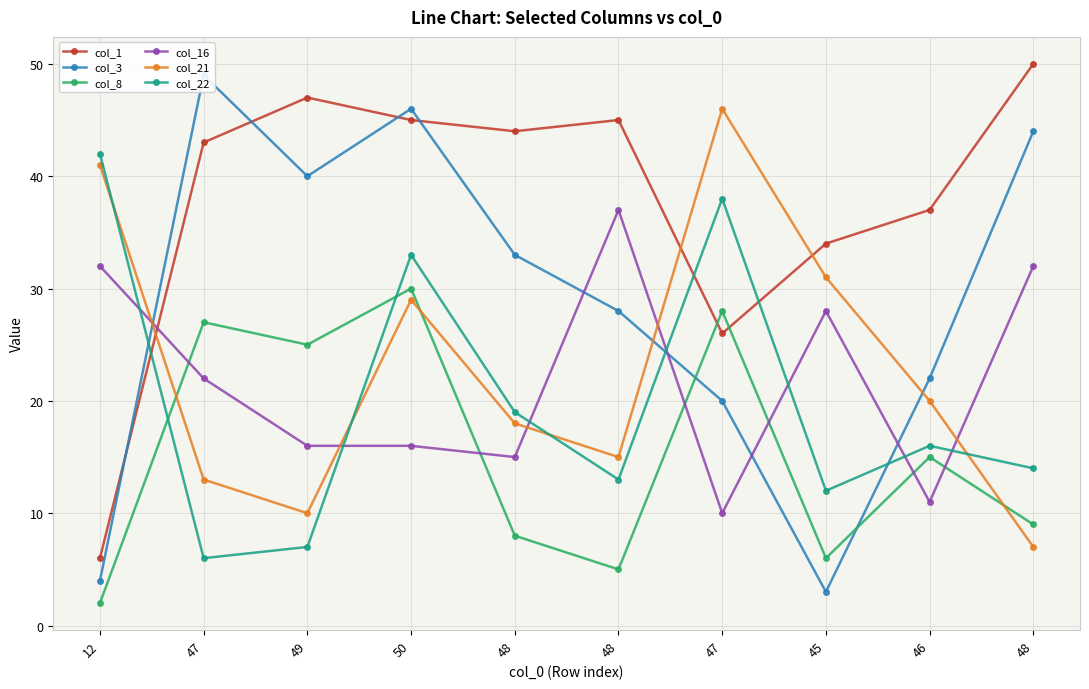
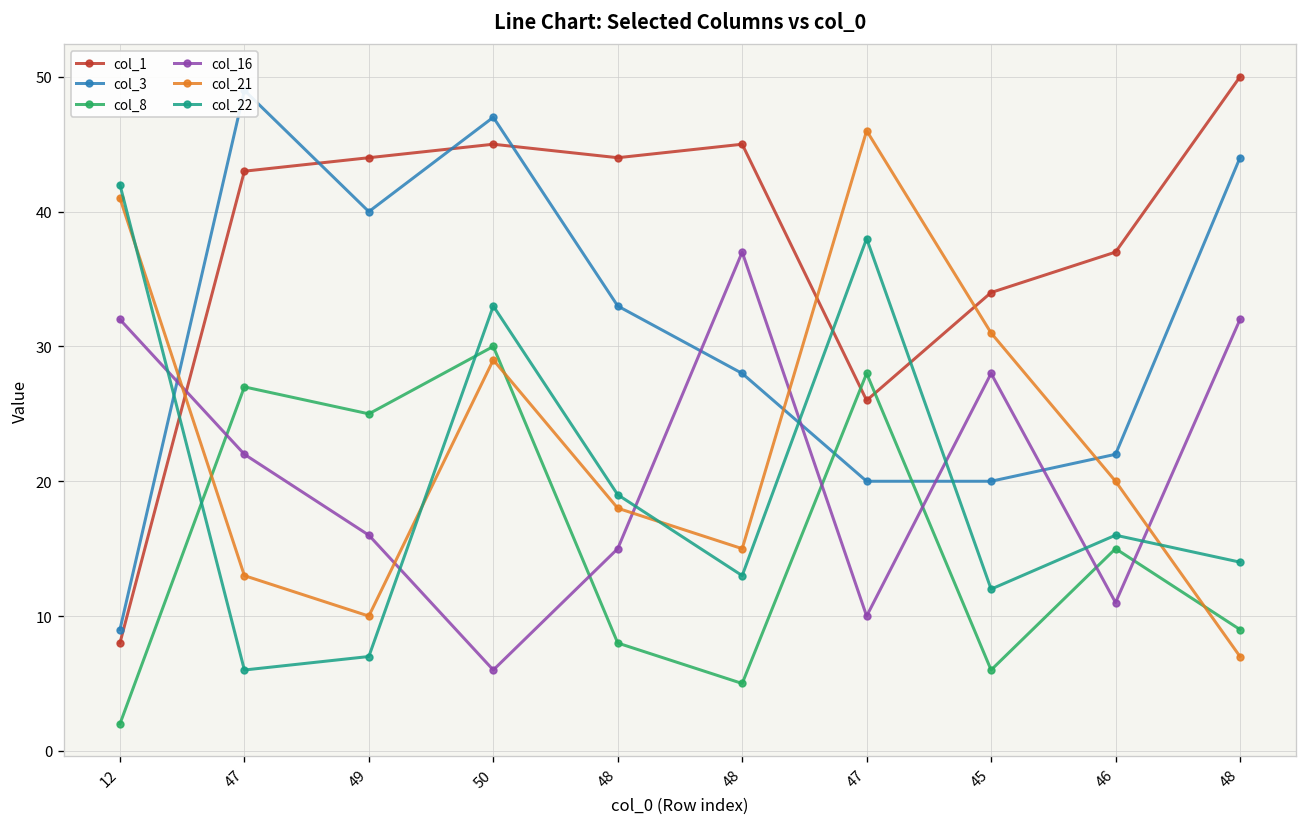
  {
    "col_1": {
-     "12": 6,
-     "49": 47,
+     "12": 8,
+     "49": 44,
      "50": 45,
      "45": 34,
      "46": 37
    },
    "col_3": {
-     "12": 4,
+     "12": 9,
      "49": 40,
-     "50": 46,
-     "45": 3,
+     "50": 47,
+     "45": 20,
      "46": 22
    },
    "col_16": {
      "12": 32,
      "49": 16,
-     "50": 16,
+     "50": 6,
      "45": 28,
      "46": 11
    },
    "col_21": {
      "12": 41,
      "49": 10,
      "50": 29,
      "45": 31,
      "46": 20
    }
  }
